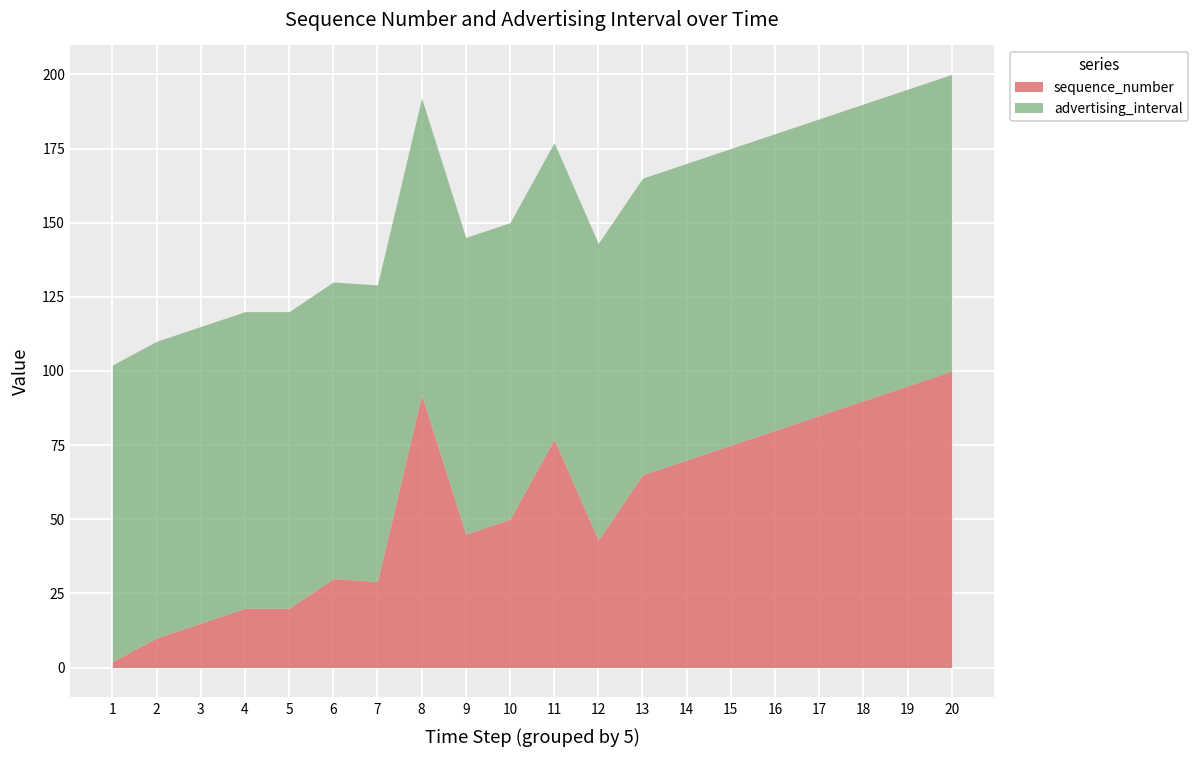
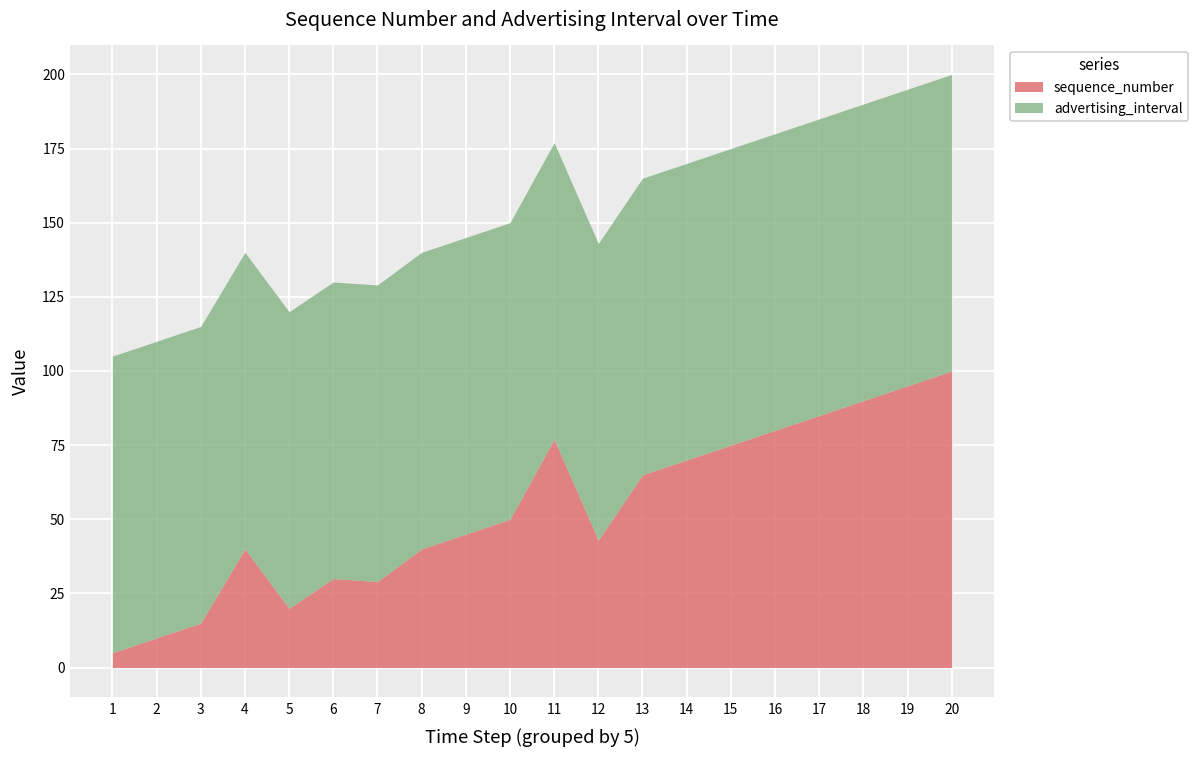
  {
    "sequence_number": {
-     "1": 2,
+     "1": 5,
      "2": 10,
      "3": 15,
-     "4": 20,
+     "4": 40,
      "5": 20,
      "6": 30,
      "7": 29,
-     "8": 92,
+     "8": 40,
      "9": 45,
      "10": 50,
      "11": 77,
      "12": 43,
      "13": 65,
      "14": 70,
      "15": 75,
      "16": 80,
      "17": 85,
      "18": 90,
      "19": 95,
      "20": 100
    },
    "advertising_interval": {
      "1": 100,
      "2": 100,
      "3": 100,
      "4": 100,
      "5": 100,
      "6": 100,
      "7": 100,
      "8": 100,
      "9": 100,
      "10": 100,
      "11": 100,
      "12": 100,
      "13": 100,
      "14": 100,
      "15": 100,
      "16": 100,
      "17": 100,
      "18": 100,
      "19": 100,
      "20": 100
    }
  }
